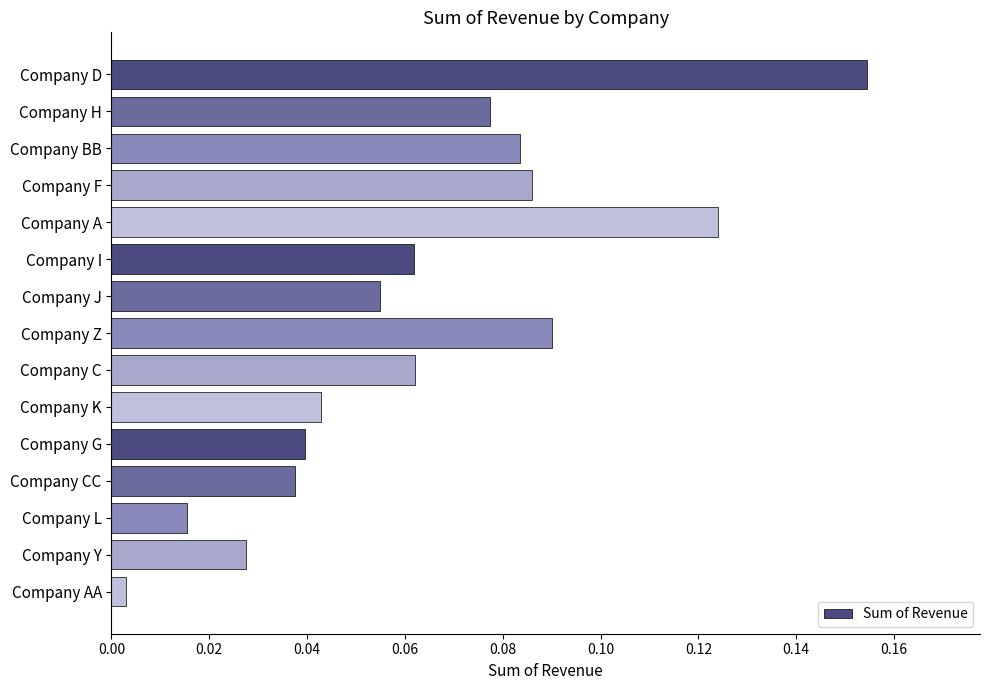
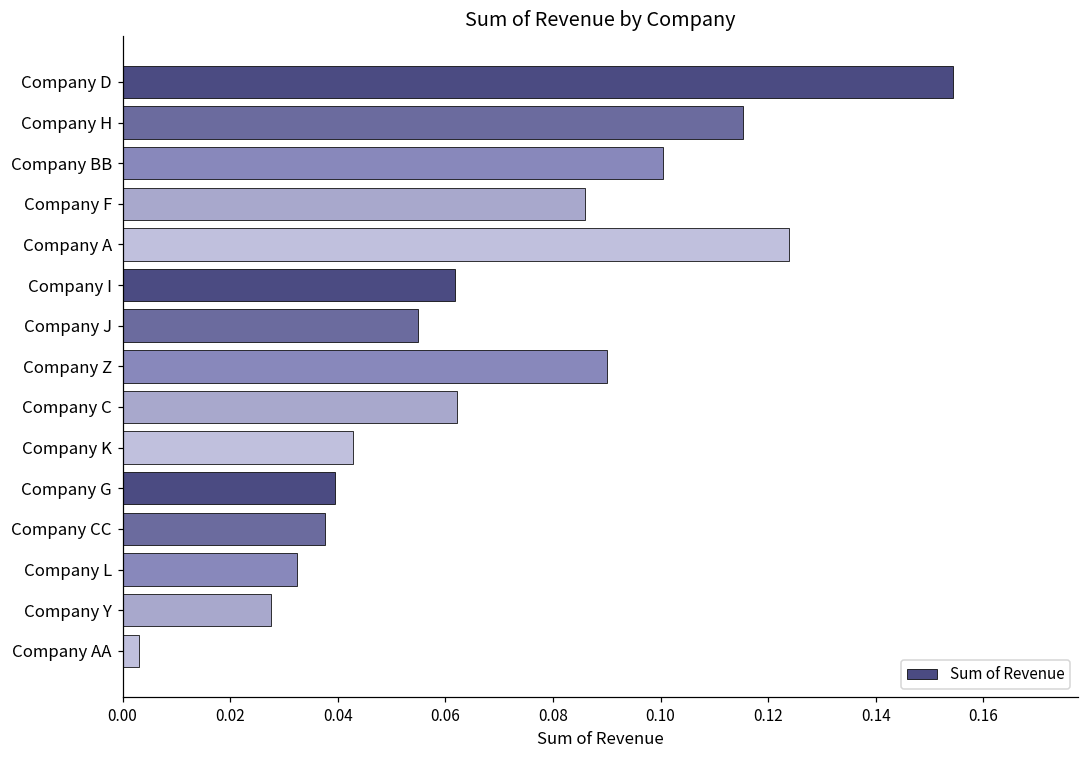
  {
    "Company D": 0.154,
-   "Company H": 0.077,
-   "Company BB": 0.084,
+   "Company H": 0.115,
+   "Company BB": 0.100,
    "Company F": 0.086,
    "Company A": 0.124,
    "Company I": 0.062,
    "Company J": 0.055,
    "Company Z": 0.090,
    "Company C": 0.062,
    "Company K": 0.043,
    "Company G": 0.040,
    "Company CC": 0.038,
-   "Company L": 0.015,
+   "Company L": 0.032,
    "Company Y": 0.027,
    "Company AA": 0.003
  }
